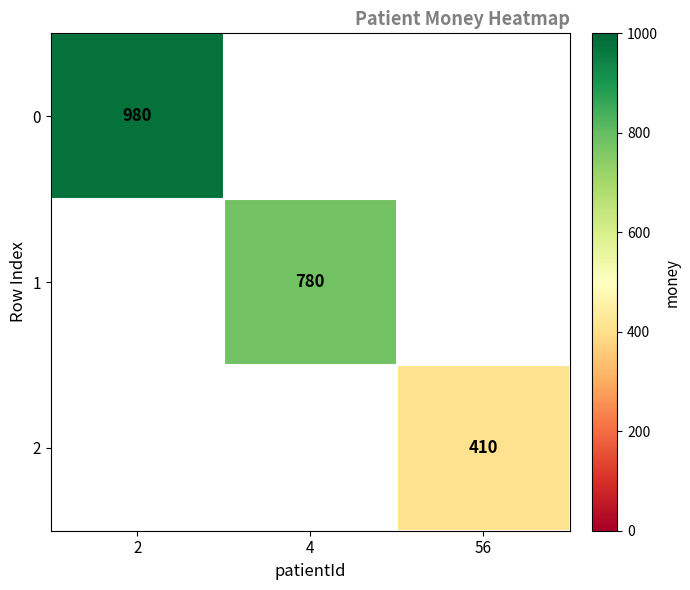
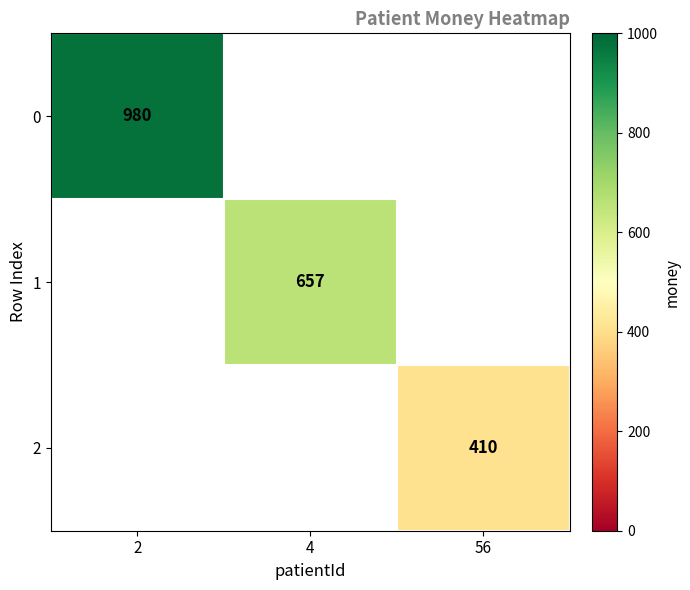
  {
    "0": {
      "2": 980
    },
    "1": {
-     "4": 780
+     "4": 657
    },
    "2": {
      "56": 410
    }
  }
